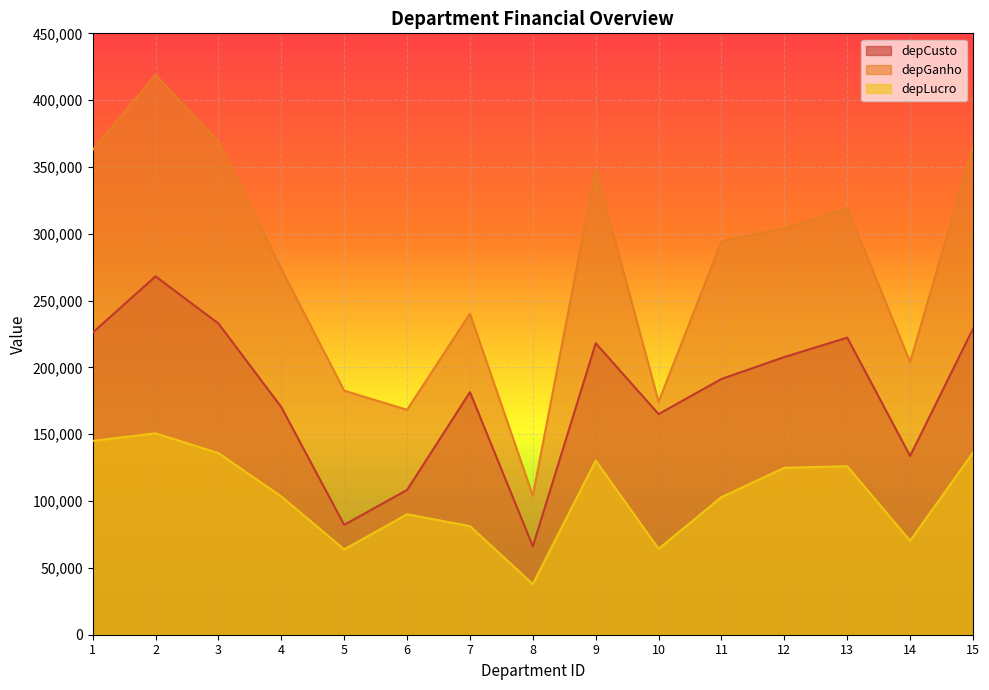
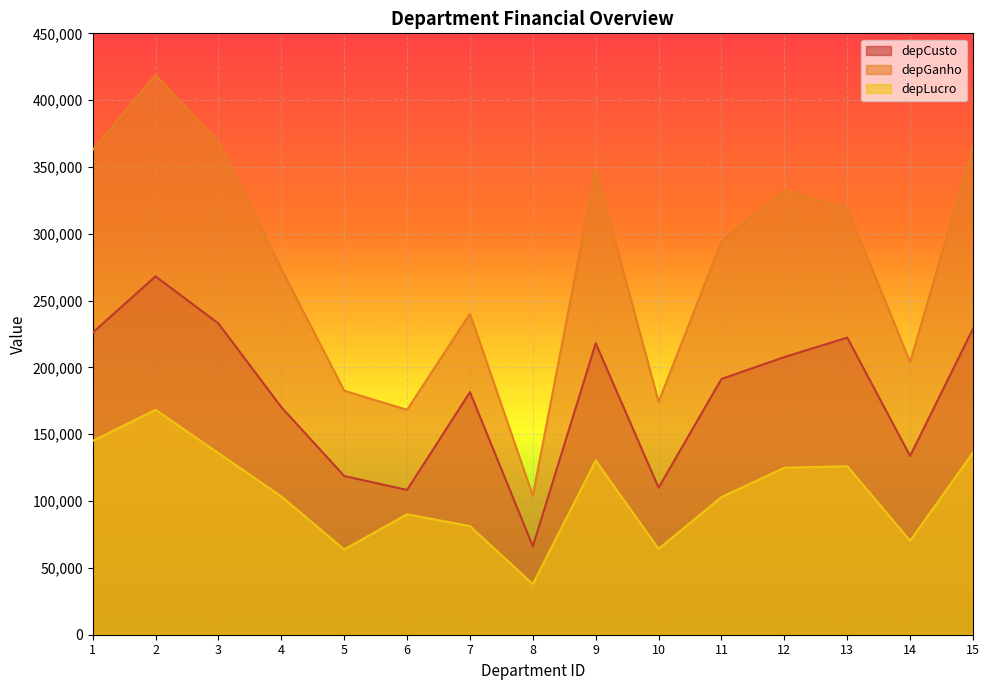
  {
    "depCusto": {
      "1": "226,000",
      "2": "268,000",
      "3": "233,000",
      "4": "170,000",
-     "5": "82,000",
+     "5": "119,000",
      "6": "108,000",
      "7": "182,000",
      "8": "66,000",
      "9": "218,000",
-     "10": "165,000",
+     "10": "110,000",
      "11": "191,000",
      "12": "208,000",
      "13": "222,000",
      "14": "134,000",
      "15": "229,000"
    },
    "depGanho": {
      "1": "363,000",
      "2": "419,000",
      "3": "369,000",
      "4": "274,000",
      "5": "183,000",
      "6": "168,000",
      "7": "240,000",
      "8": "104,000",
      "9": "348,000",
      "10": "174,000",
      "11": "294,000",
-     "12": "304,000",
+     "12": "333,000",
      "13": "319,000",
      "14": "204,000",
      "15": "365,000"
    },
    "depLucro": {
      "1": "145,000",
-     "2": "151,000",
+     "2": "168,000",
      "3": "136,000",
      "4": "103,000",
      "5": "64,000",
      "6": "90,000",
      "7": "81,000",
      "8": "38,000",
      "9": "130,000",
      "10": "64,000",
      "11": "103,000",
      "12": "125,000",
      "13": "126,000",
      "14": "70,000",
      "15": "136,000"
    }
  }
